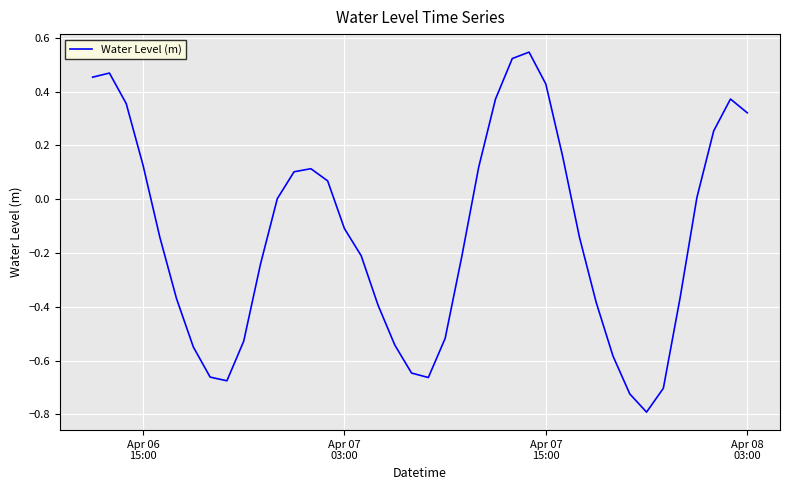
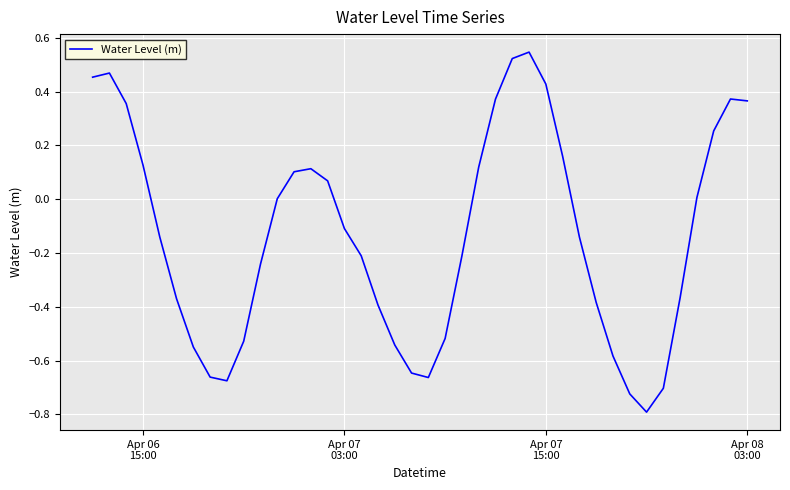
  {
    "Apr 06 15:00": 0.13,
    "Apr 07 03:00": -0.11,
    "Apr 07 15:00": 0.43,
-   "Apr 08 03:00": 0.32
+   "Apr 08 03:00": 0.37
  }
